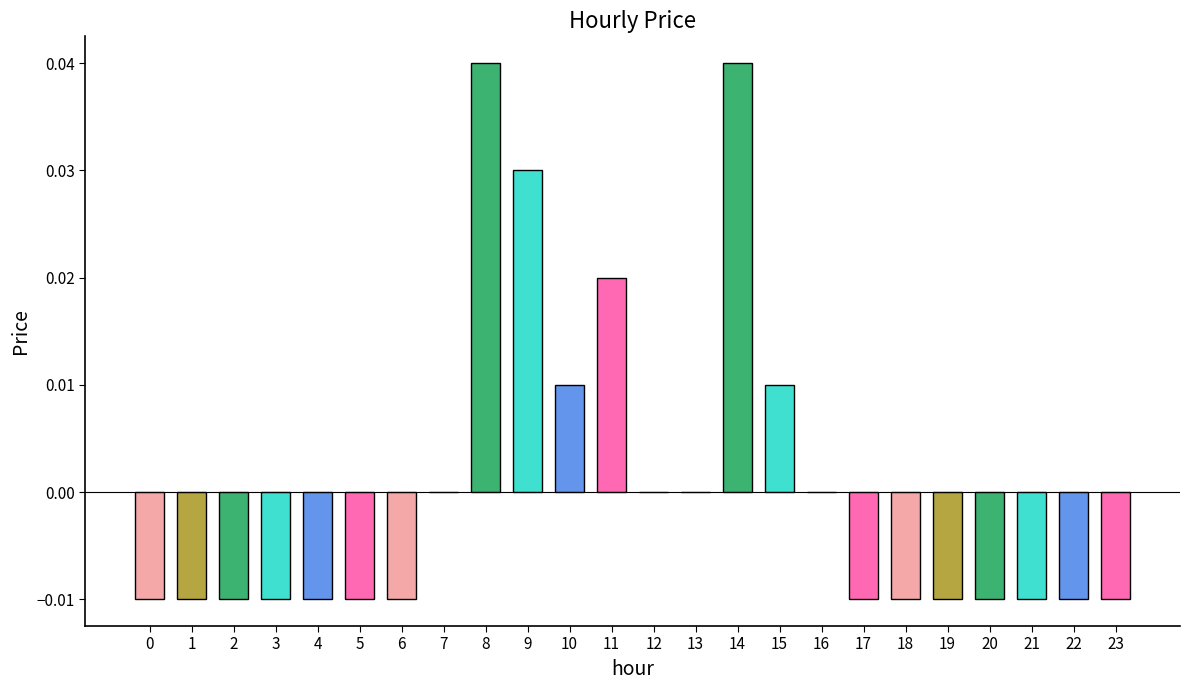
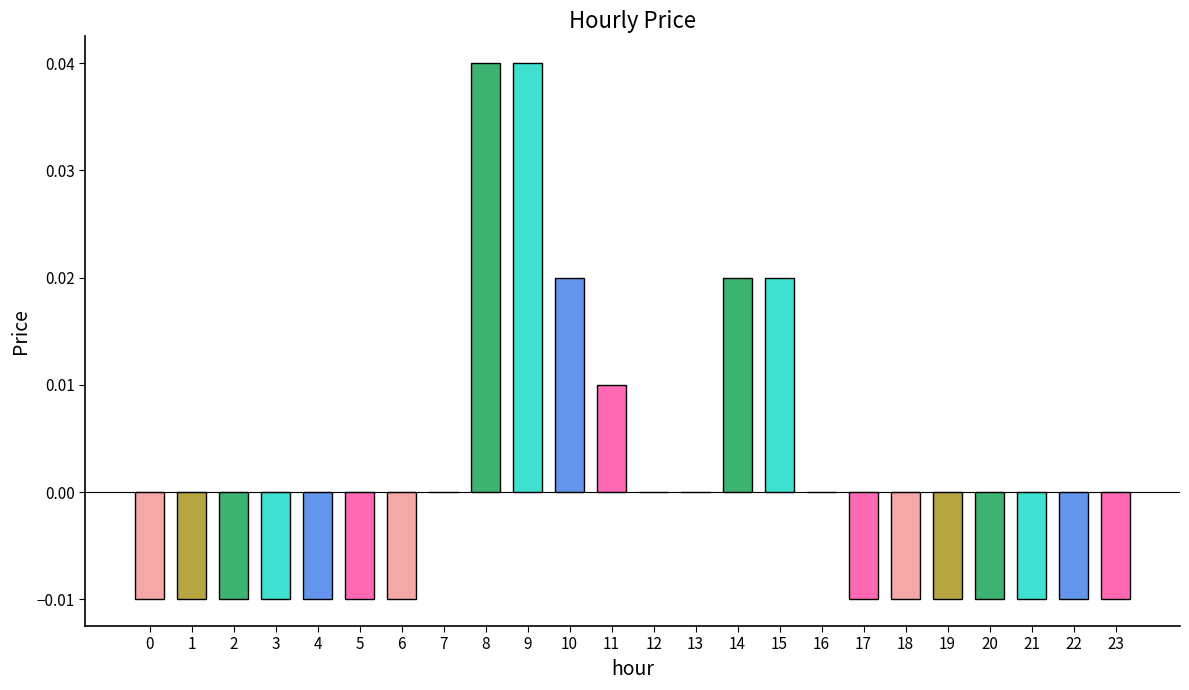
  {
    "0": -0.01,
    "1": -0.01,
    "2": -0.01,
    "3": -0.01,
    "4": -0.01,
    "5": -0.01,
    "6": -0.01,
    "7": 0.00,
    "8": 0.04,
-   "9": 0.03,
-   "10": 0.01,
-   "11": 0.02,
+   "9": 0.04,
+   "10": 0.02,
+   "11": 0.01,
    "12": 0.00,
    "13": 0.00,
-   "14": 0.04,
-   "15": 0.01,
+   "14": 0.02,
+   "15": 0.02,
    "16": 0.00,
    "17": -0.01,
    "18": -0.01,
    "19": -0.01,
    "20": -0.01,
    "21": -0.01,
    "22": -0.01,
    "23": -0.01
  }
